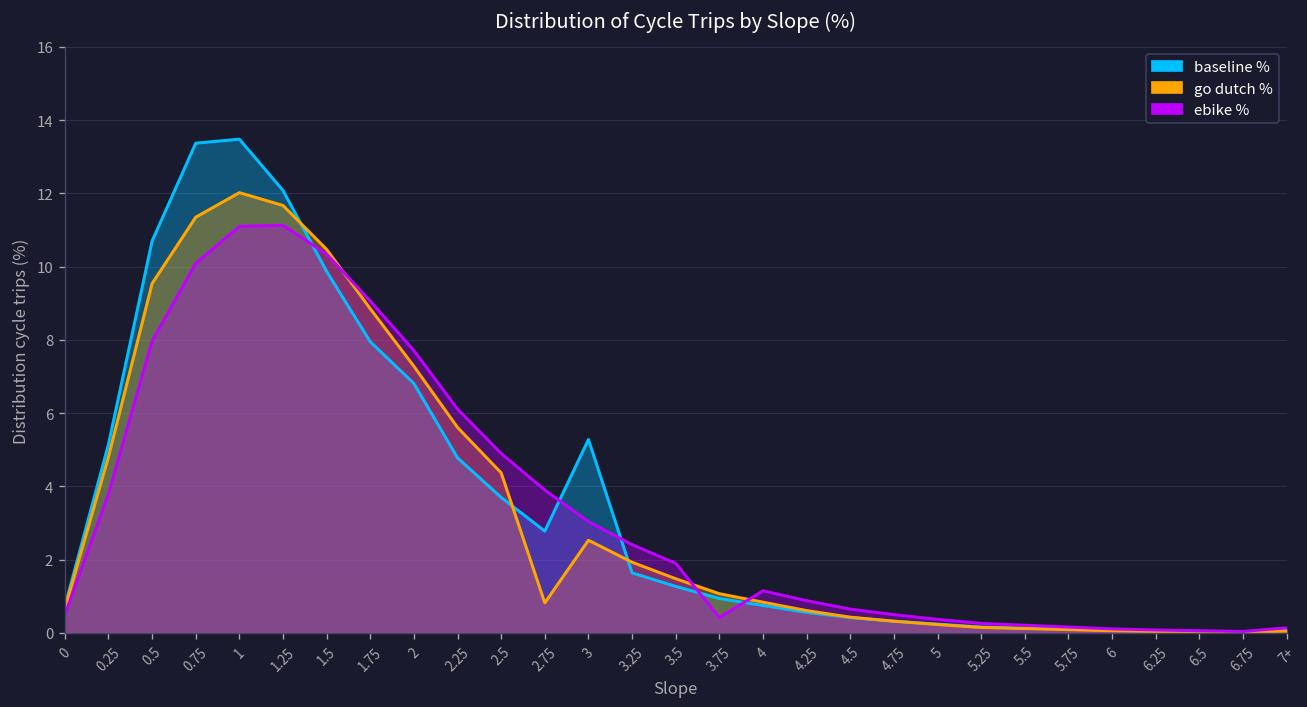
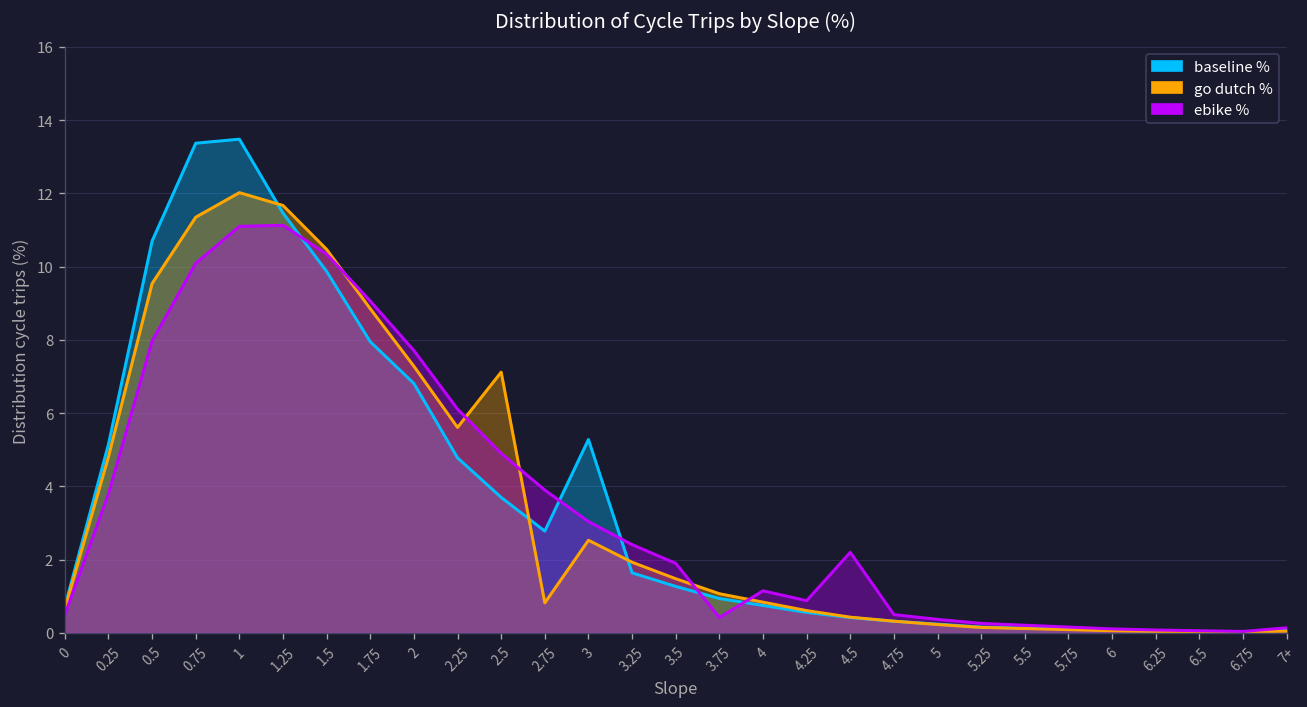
  {
    "baseline %": {
      "0.25": 5.2,
      "0.5": 10.7,
      "0.75": 13.4,
      "1": 13.5,
-     "1.25": 12.1,
+     "1.25": 11.5,
      "1.5": 9.9,
      "1.75": 8.0,
      "2": 6.8,
      "2.25": 4.8,
      "2.5": 3.7,
      "2.75": 2.8,
      "3": 5.3,
      "3.25": 1.6,
      "3.5": 1.3,
      "3.75": 0.9,
      "4": 0.8
    },
    "go dutch %": {
      "0.25": 4.8,
      "0.5": 9.5,
      "0.75": 11.4,
      "1": 12.0,
      "1.25": 11.7,
      "1.5": 10.5,
      "1.75": 8.9,
      "2": 7.3,
      "2.25": 5.6,
-     "2.5": 4.4,
+     "2.5": 7.1,
      "2.75": 0.8,
      "3": 2.5,
      "3.25": 1.9,
      "3.5": 1.5,
      "3.75": 1.1,
      "4": 0.8
    },
    "ebike %": {
      "0": 0.5,
      "0.25": 3.8,
      "0.5": 8.0,
      "0.75": 10.1,
      "1": 11.1,
      "1.25": 11.1,
      "1.5": 10.3,
      "1.75": 9.1,
      "2": 7.7,
      "2.25": 6.1,
      "2.5": 4.9,
      "2.75": 3.9,
      "3": 3.0,
      "3.25": 2.4,
      "3.5": 1.9,
      "3.75": 0.4,
      "4": 1.2,
      "4.25": 0.9,
-     "4.5": 0.7,
+     "4.5": 2.2,
      "4.75": 0.5,
      "5": 0.4,
      "5.25": 0.3
    }
  }
